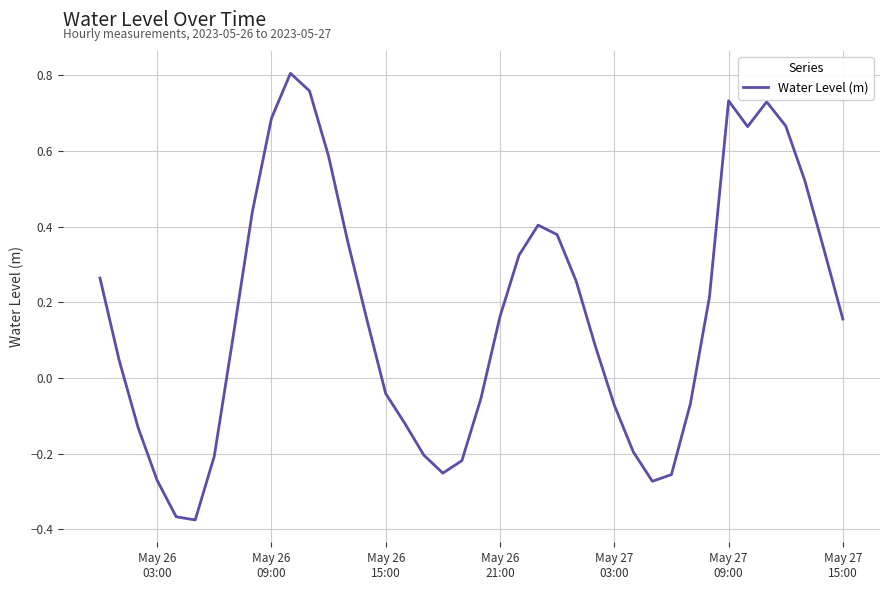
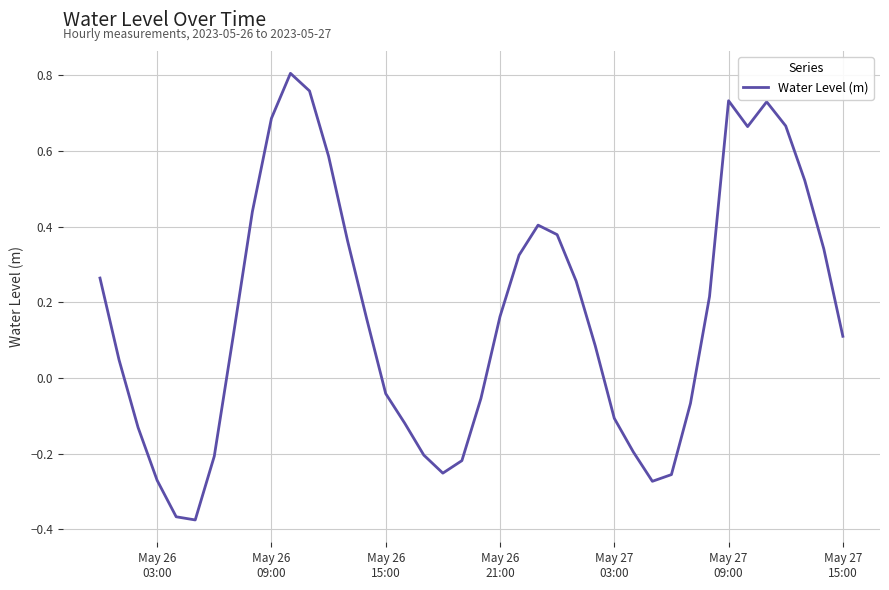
  {
    "May 26 03:00": -0.27,
    "May 26 09:00": 0.69,
    "May 26 15:00": -0.04,
    "May 26 21:00": 0.16,
-   "May 27 03:00": -0.07,
+   "May 27 03:00": -0.11,
    "May 27 09:00": 0.73,
-   "May 27 15:00": 0.16
+   "May 27 15:00": 0.11
  }
